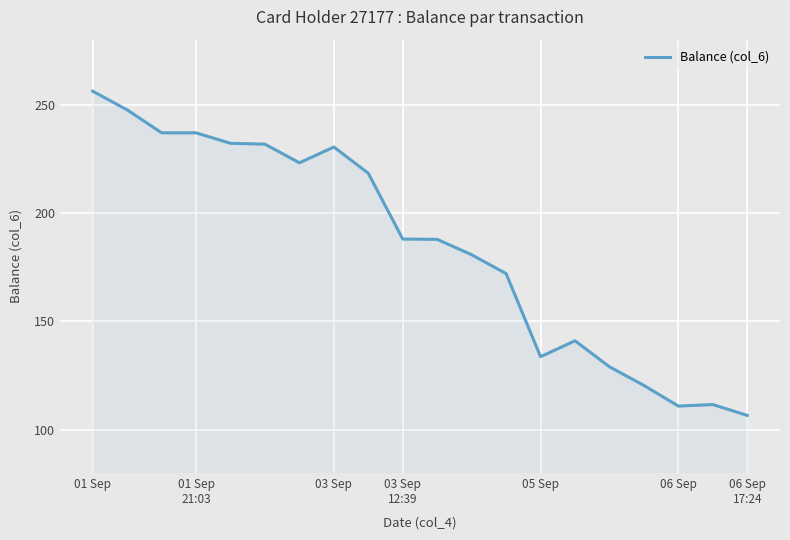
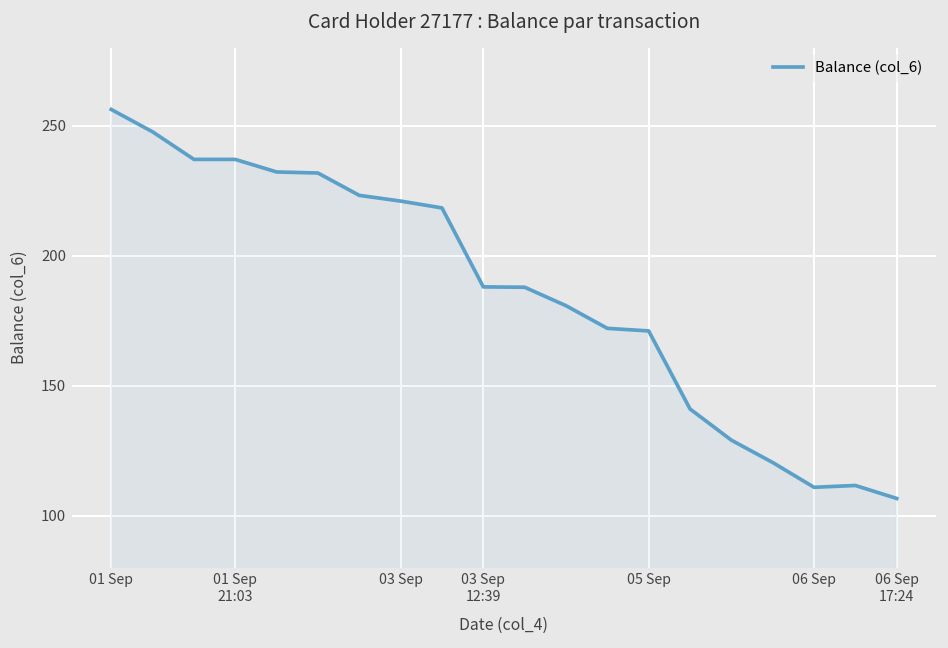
  {
    "01 Sep": 256,
    "01 Sep 21:03": 237,
-   "03 Sep": 230,
+   "03 Sep": 221,
    "03 Sep 12:39": 188,
-   "05 Sep": 134,
+   "05 Sep": 171,
    "06 Sep": 111,
    "06 Sep 17:24": 107
  }
